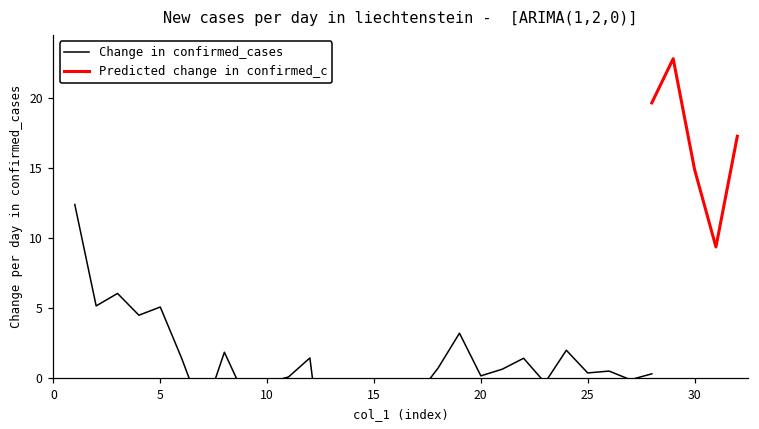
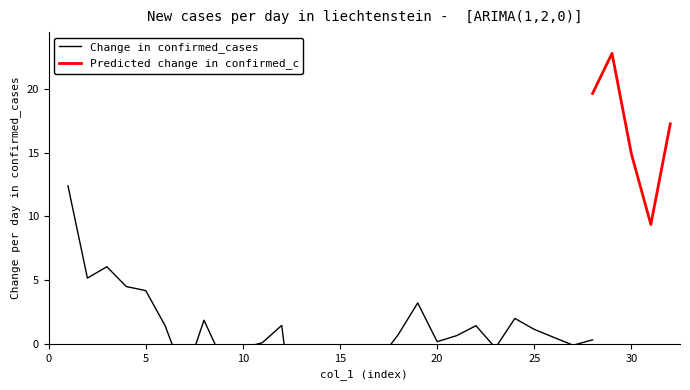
  {
    "Change in confirmed_cases": {
-     "5": 5.1,
+     "5": 4.2,
      "20": 0.2,
-     "25": 0.4
+     "25": 1.1
    },
    "Predicted change in confirmed_c": {
      "30": 14.9
    }
  }
